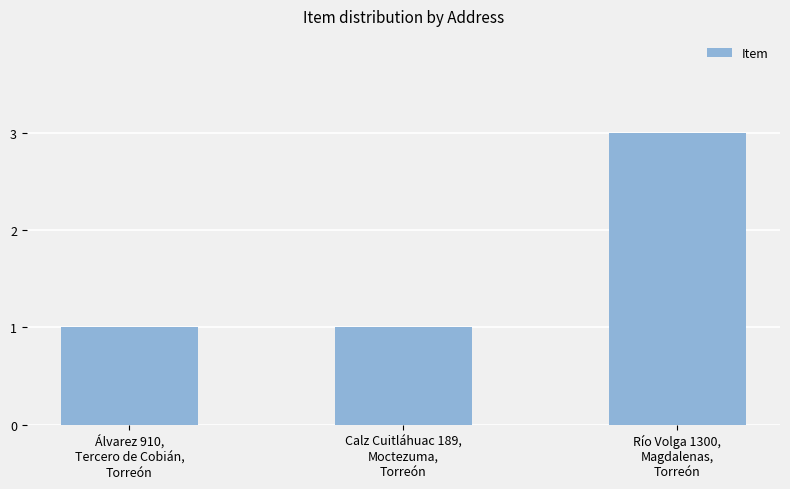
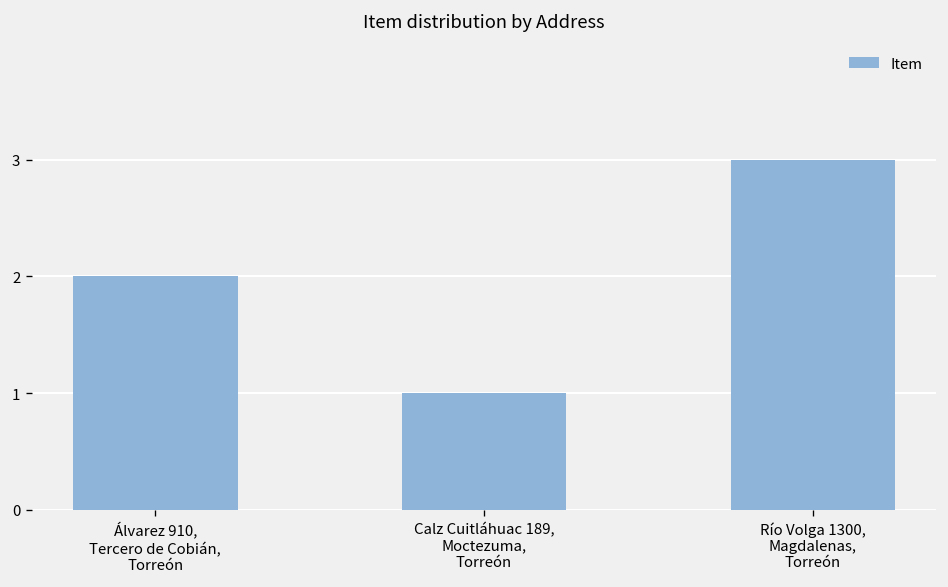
  {
-   "Álvarez 910, Tercero de Cobián, Torreón": 1,
+   "Álvarez 910, Tercero de Cobián, Torreón": 2,
    "Calz Cuitláhuac 189, Moctezuma, Torreón": 1,
    "Río Volga 1300, Magdalenas, Torreón": 3
  }
